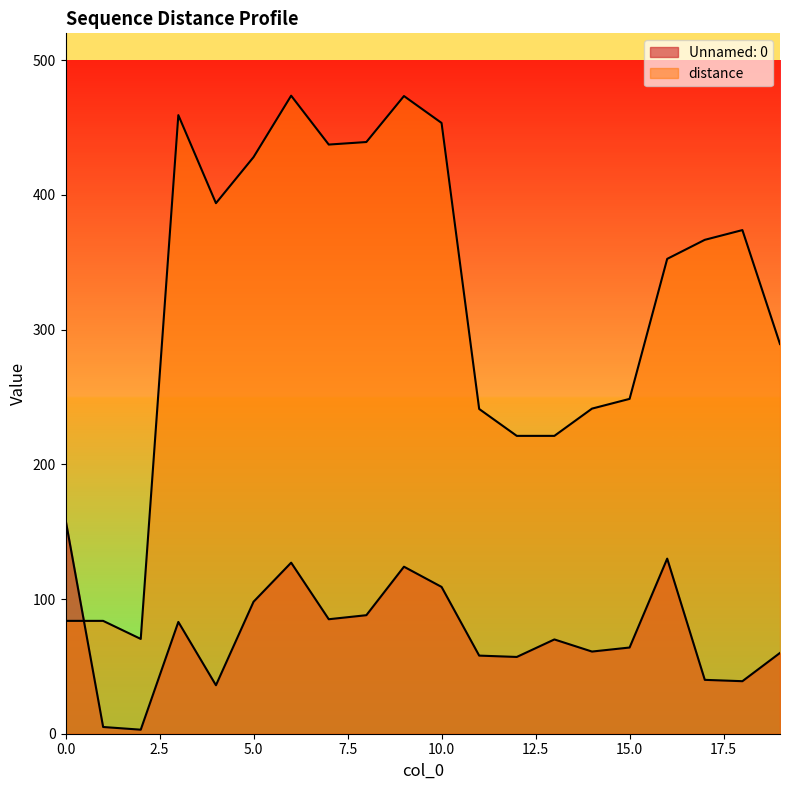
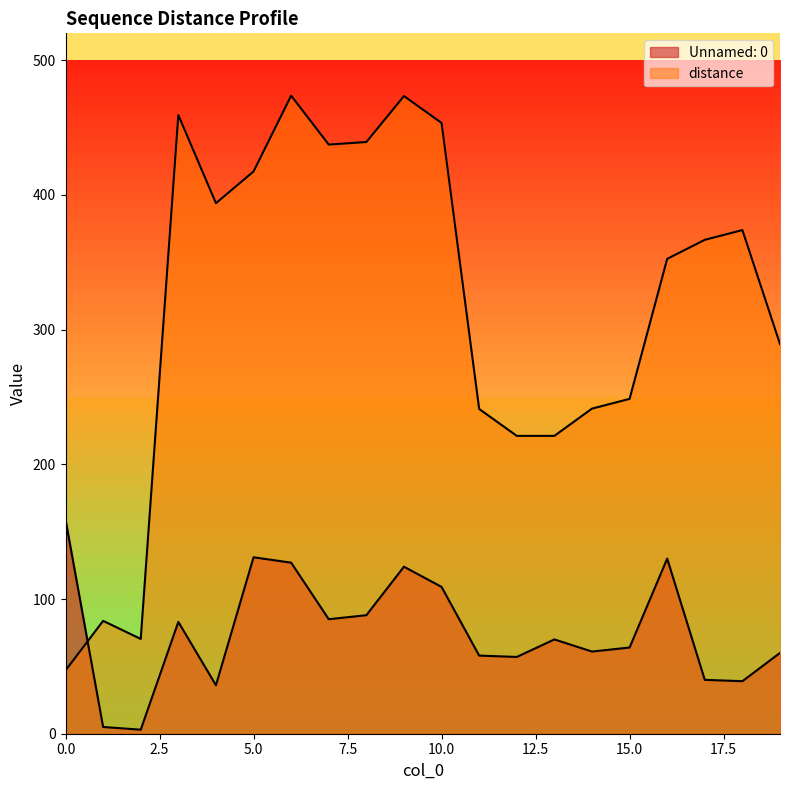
  {
    "Unnamed: 0": {
      "0.0": 159,
-     "5.0": 98,
+     "5.0": 131,
      "10.0": 109,
      "15.0": 64
    },
    "distance": {
-     "0.0": 84,
-     "5.0": 428,
+     "0.0": 47,
+     "5.0": 417,
      "10.0": 453,
      "15.0": 249
    }
  }
